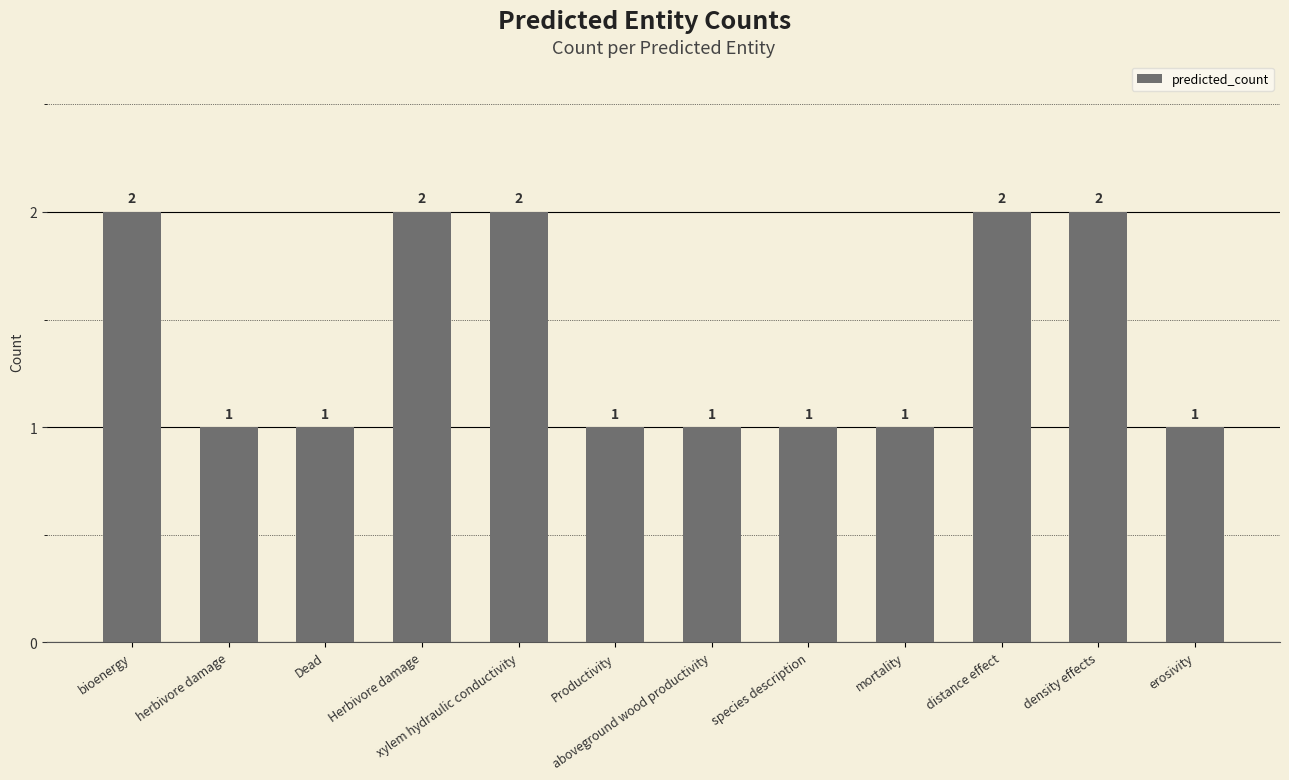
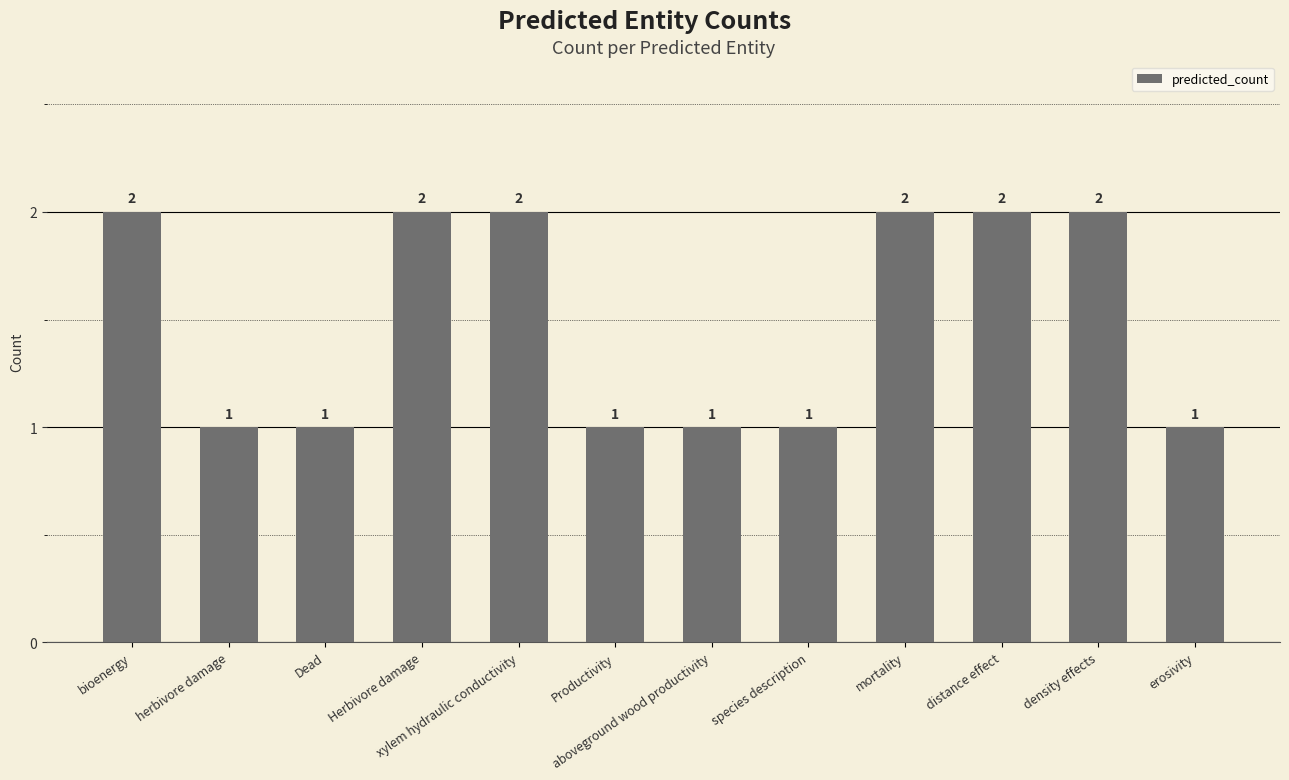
  {
    "bioenergy": 2,
    "herbivore damage": 1,
    "Dead": 1,
    "Herbivore damage": 2,
    "xylem hydraulic conductivity": 2,
    "Productivity": 1,
    "aboveground wood productivity": 1,
    "species description": 1,
-   "mortality": 1,
+   "mortality": 2,
    "distance effect": 2,
    "density effects": 2,
    "erosivity": 1
  }
